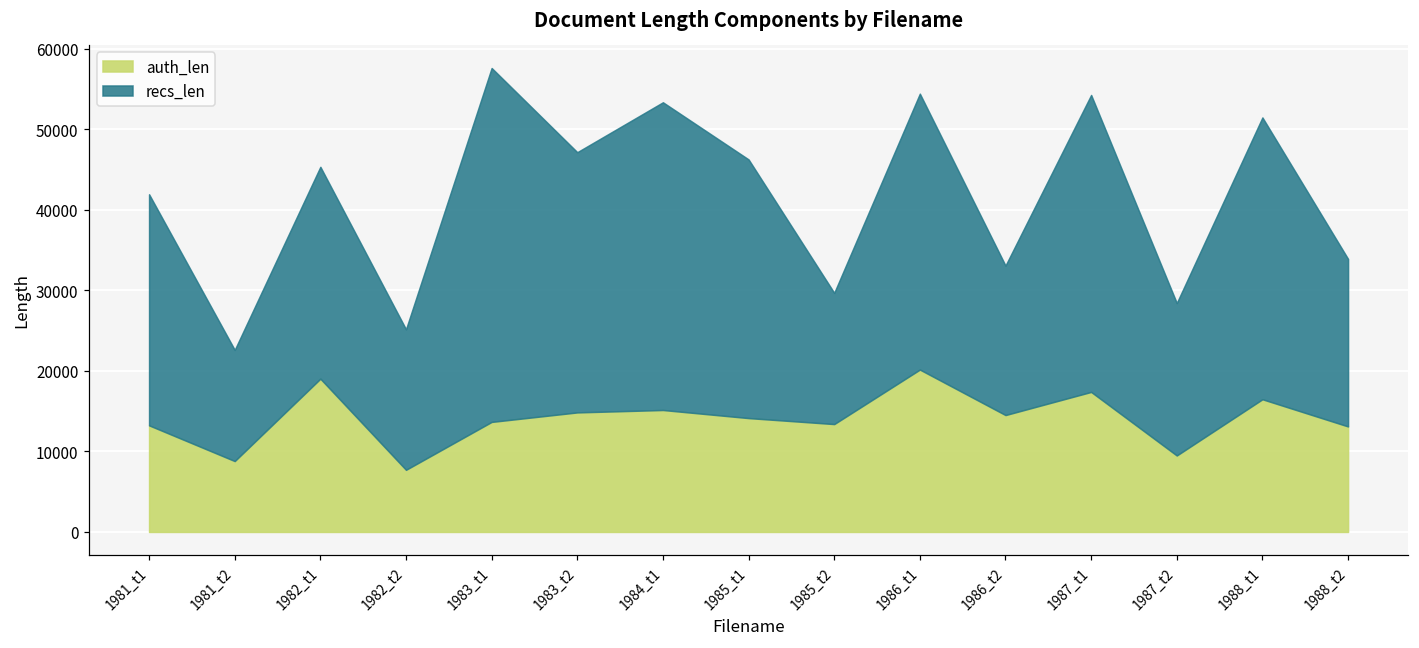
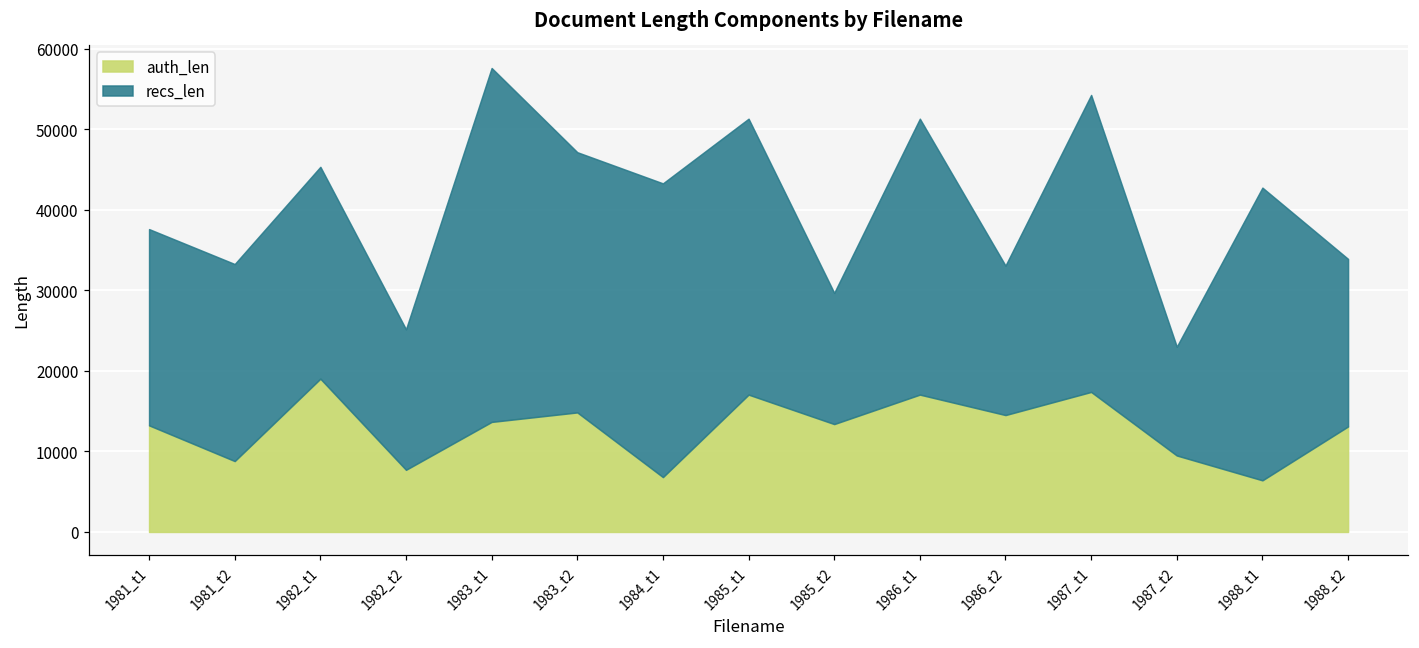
  {
    "auth_len": {
      "1981_t1": 13000,
      "1981_t2": 9000,
      "1982_t1": 19000,
      "1982_t2": 8000,
      "1983_t1": 14000,
      "1983_t2": 15000,
-     "1984_t1": 15000,
-     "1985_t1": 14000,
+     "1984_t1": 7000,
+     "1985_t1": 17000,
      "1985_t2": 13000,
-     "1986_t1": 20000,
+     "1986_t1": 17000,
      "1986_t2": 15000,
      "1987_t1": 17000,
      "1987_t2": 9000,
-     "1988_t1": 16000,
+     "1988_t1": 6000,
      "1988_t2": 13000
    },
    "recs_len": {
-     "1981_t1": 29000,
-     "1981_t2": 14000,
+     "1981_t1": 24000,
+     "1981_t2": 24000,
      "1982_t1": 26000,
      "1982_t2": 17000,
      "1983_t1": 44000,
      "1983_t2": 32000,
-     "1984_t1": 38000,
-     "1985_t1": 32000,
+     "1984_t1": 36000,
+     "1985_t1": 34000,
      "1985_t2": 16000,
      "1986_t1": 34000,
      "1986_t2": 19000,
      "1987_t1": 37000,
-     "1987_t2": 19000,
-     "1988_t1": 35000,
+     "1987_t2": 14000,
+     "1988_t1": 36000,
      "1988_t2": 21000
    }
  }
